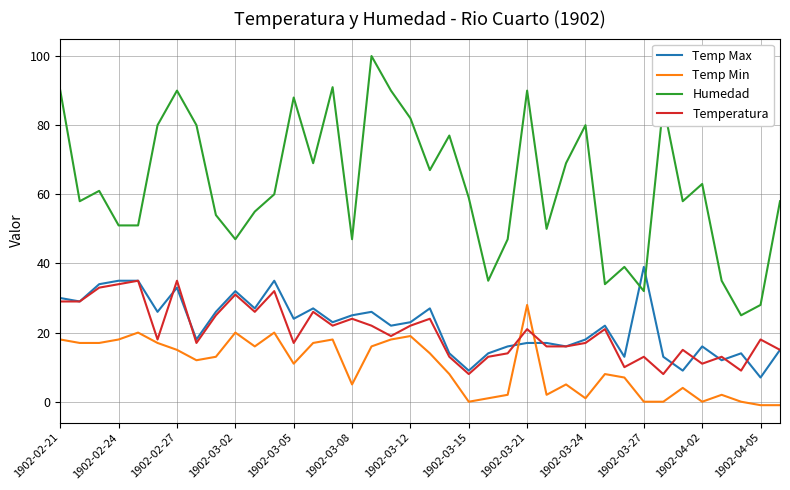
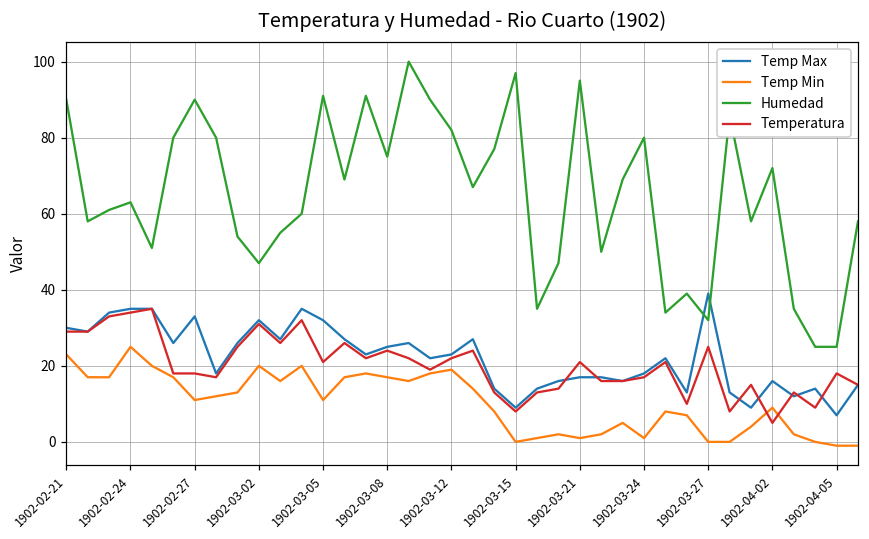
  {
    "Temp Max": {
      "1902-02-21": 30,
      "1902-02-24": 35,
      "1902-02-27": 33,
      "1902-03-02": 32,
-     "1902-03-05": 24,
+     "1902-03-05": 32,
      "1902-03-08": 25,
      "1902-03-12": 23,
      "1902-03-15": 9,
      "1902-03-21": 17,
      "1902-03-24": 18,
      "1902-03-27": 39,
      "1902-04-02": 16,
      "1902-04-05": 7
    },
    "Temp Min": {
-     "1902-02-21": 18,
-     "1902-02-24": 18,
-     "1902-02-27": 15,
+     "1902-02-21": 23,
+     "1902-02-24": 25,
+     "1902-02-27": 11,
      "1902-03-02": 20,
      "1902-03-05": 11,
-     "1902-03-08": 5,
+     "1902-03-08": 17,
      "1902-03-12": 19,
      "1902-03-15": 0,
-     "1902-03-21": 28,
+     "1902-03-21": 1,
      "1902-03-24": 1,
      "1902-03-27": 0,
-     "1902-04-02": 0,
+     "1902-04-02": 9,
      "1902-04-05": -1
    },
    "Humedad": {
      "1902-02-21": 90,
-     "1902-02-24": 51,
+     "1902-02-24": 63,
      "1902-02-27": 90,
      "1902-03-02": 47,
-     "1902-03-05": 88,
-     "1902-03-08": 47,
+     "1902-03-05": 91,
+     "1902-03-08": 75,
      "1902-03-12": 82,
-     "1902-03-15": 59,
-     "1902-03-21": 90,
+     "1902-03-15": 97,
+     "1902-03-21": 95,
      "1902-03-24": 80,
      "1902-03-27": 32,
-     "1902-04-02": 63,
-     "1902-04-05": 28
+     "1902-04-02": 72,
+     "1902-04-05": 25
    },
    "Temperatura": {
      "1902-02-21": 29,
      "1902-02-24": 34,
-     "1902-02-27": 35,
+     "1902-02-27": 18,
      "1902-03-02": 31,
-     "1902-03-05": 17,
+     "1902-03-05": 21,
      "1902-03-08": 24,
      "1902-03-12": 22,
      "1902-03-15": 8,
      "1902-03-21": 21,
      "1902-03-24": 17,
-     "1902-03-27": 13,
-     "1902-04-02": 11,
+     "1902-03-27": 25,
+     "1902-04-02": 5,
      "1902-04-05": 18
    }
  }
